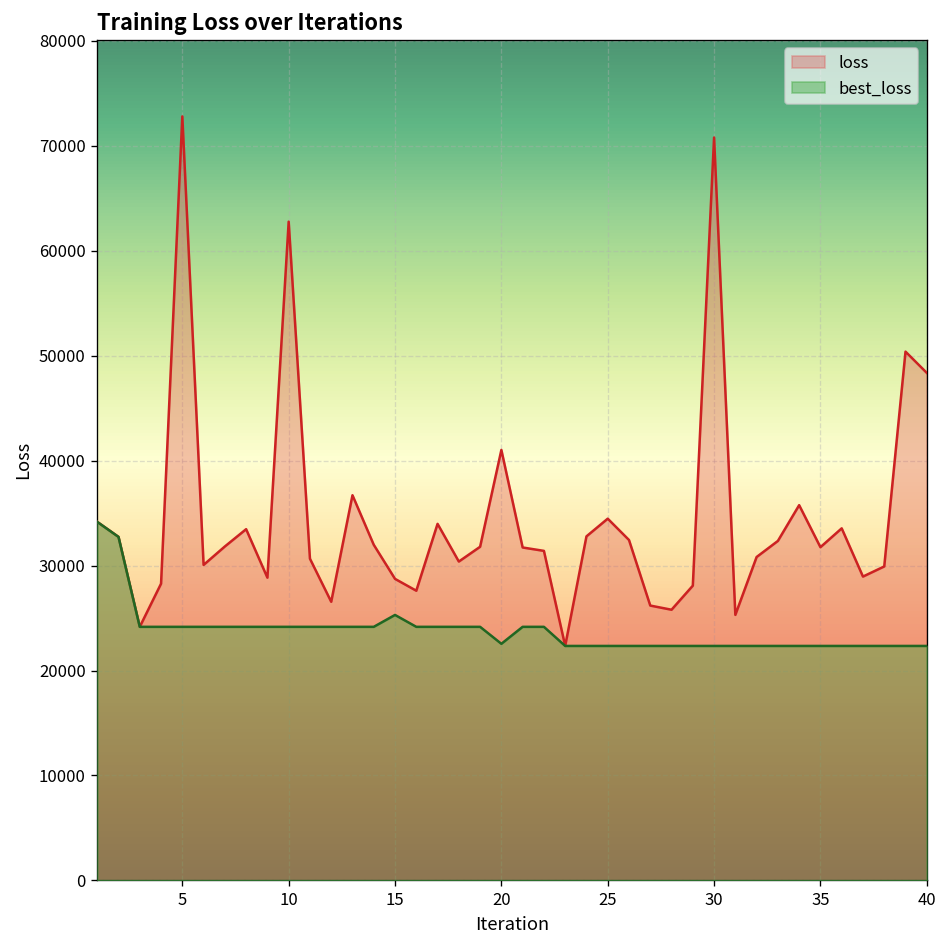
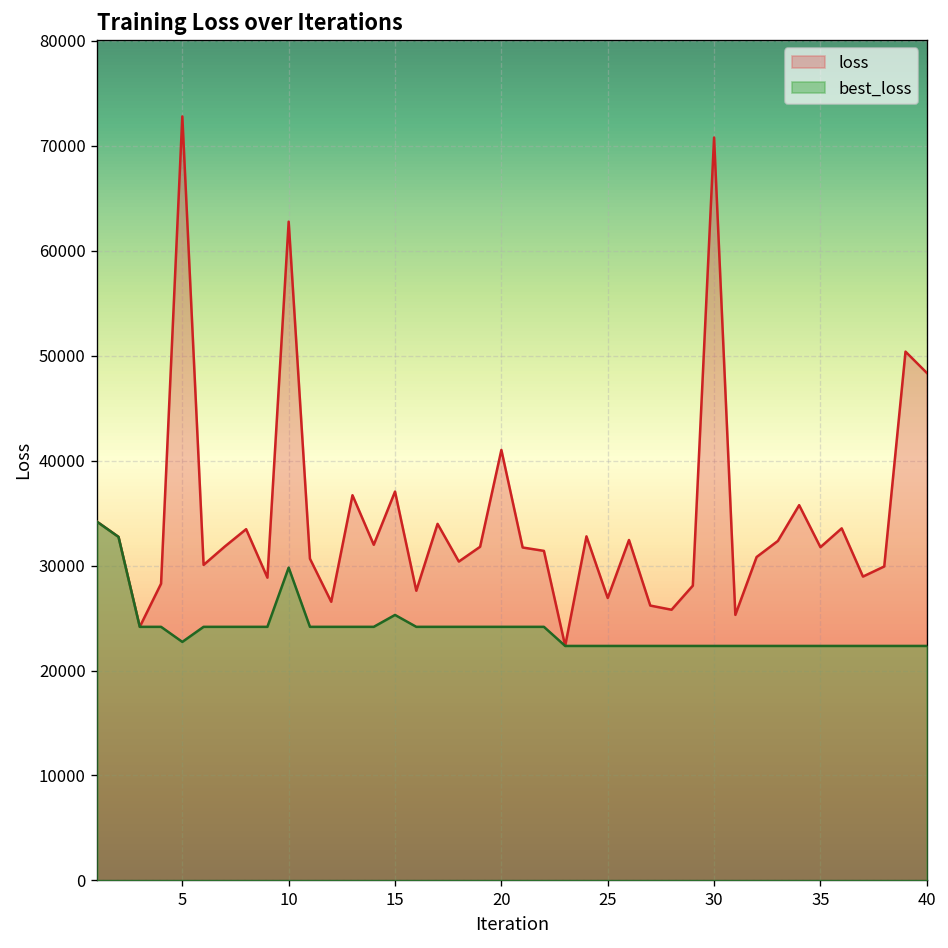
  {
    "loss": {
      "5": 73000,
      "10": 63000,
-     "15": 29000,
+     "15": 37000,
      "20": 41000,
-     "25": 34000,
+     "25": 27000,
      "30": 71000,
      "35": 32000,
      "40": 48000
    },
    "best_loss": {
-     "5": 24000,
-     "10": 24000,
+     "5": 23000,
+     "10": 30000,
      "15": 25000,
-     "20": 23000,
+     "20": 24000,
      "25": 22000,
      "30": 22000,
      "35": 22000,
      "40": 22000
    }
  }
